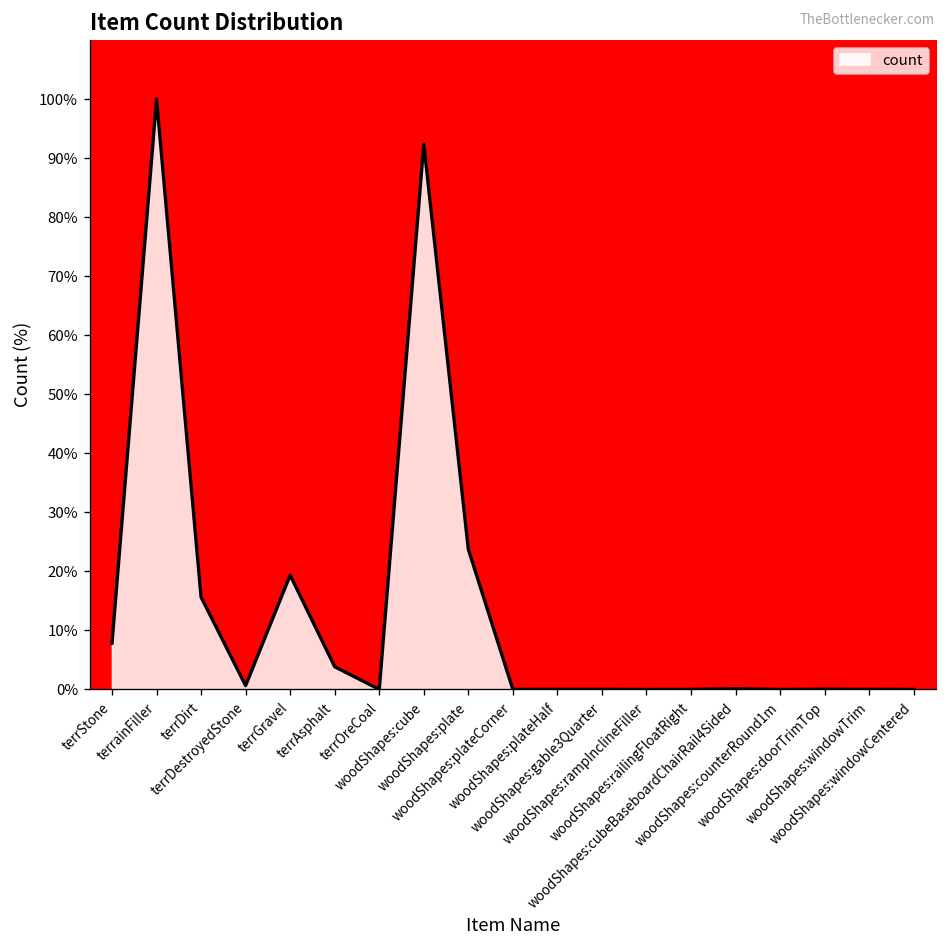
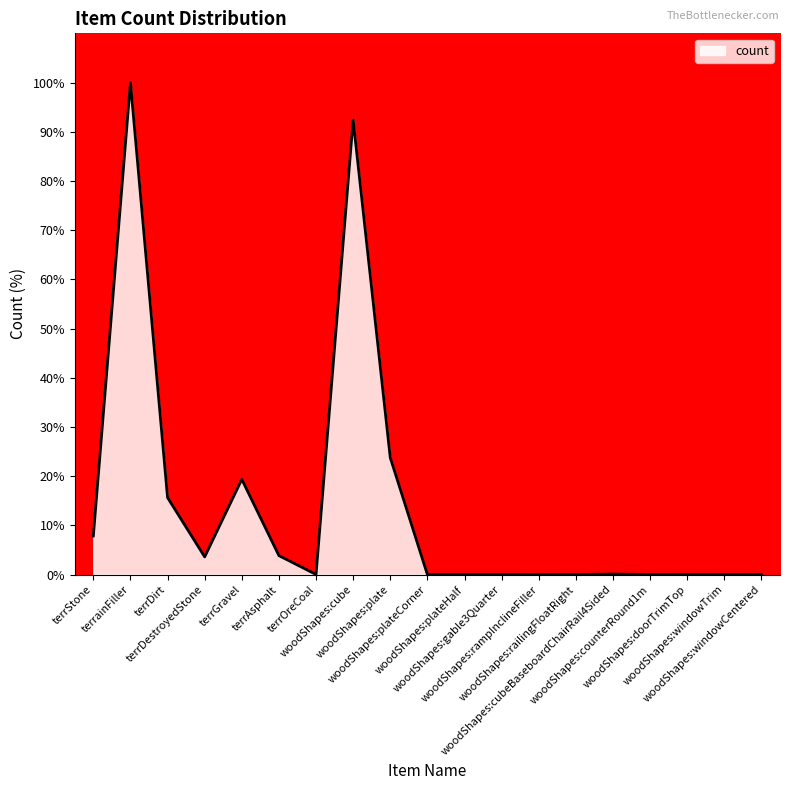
  {
    "terrStone": "8%",
    "terrainFiller": "100%",
    "terrDirt": "16%",
-   "terrDestroyedStone": "1%",
+   "terrDestroyedStone": "4%",
    "terrGravel": "19%",
    "terrAsphalt": "4%",
    "terrOreCoal": "0%",
    "woodShapes:cube": "92%",
    "woodShapes:plate": "24%",
    "woodShapes:plateCorner": "0%",
    "woodShapes:plateHalf": "0%",
    "woodShapes:gable3Quarter": "0%",
    "woodShapes:rampInclineFiller": "0%",
    "woodShapes:railingFloatRight": "0%",
    "woodShapes:cubeBaseboardChairRail4Sided": "0%",
    "woodShapes:counterRound1m": "0%",
    "woodShapes:doorTrimTop": "0%",
    "woodShapes:windowTrim": "0%",
    "woodShapes:windowCentered": "0%"
  }
